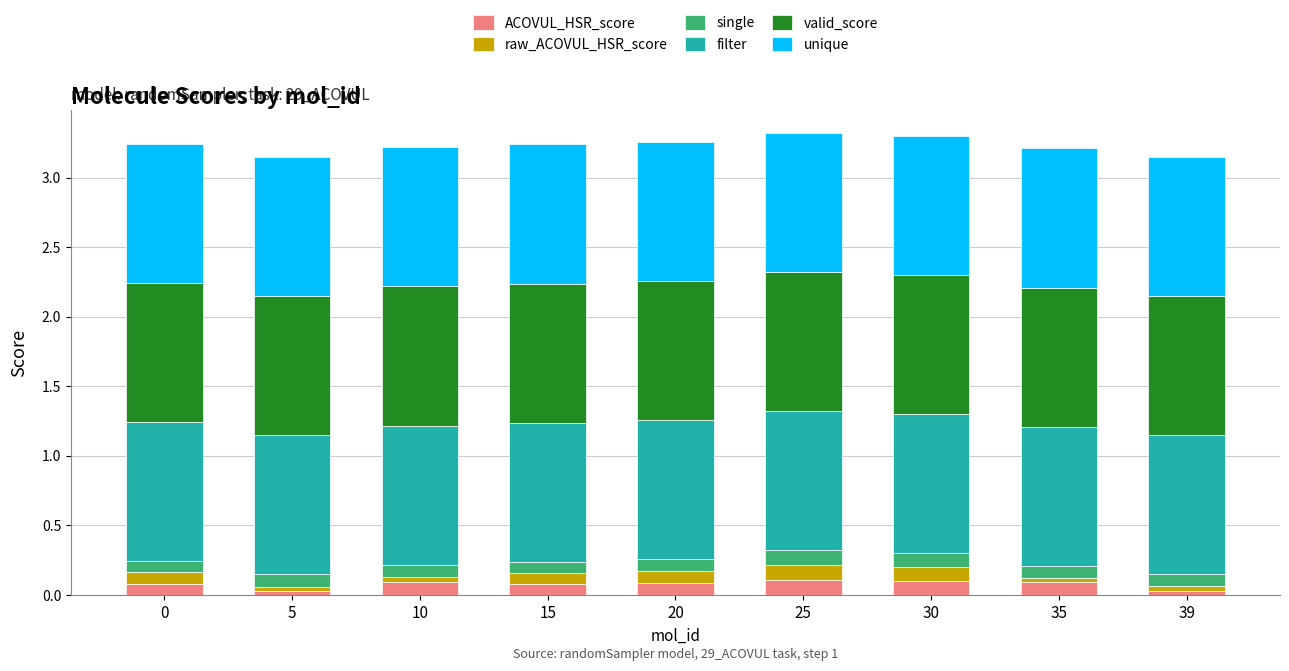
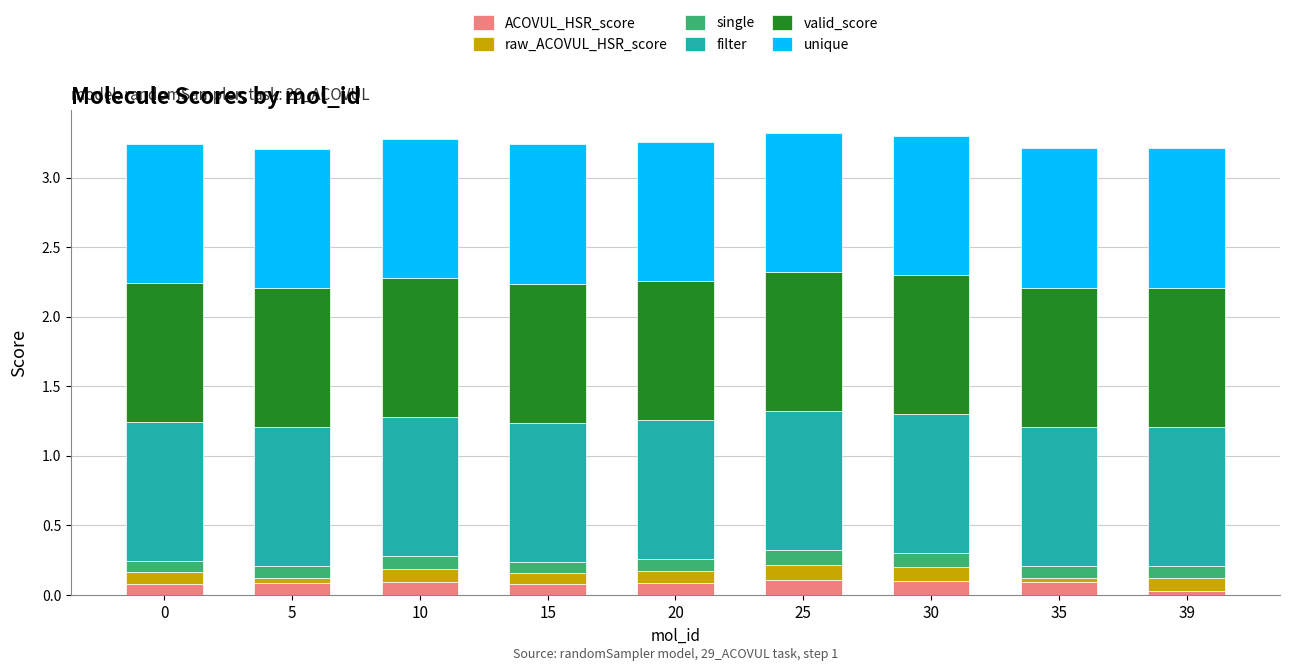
  {
    "ACOVUL_HSR_score": {
      "0": 0.08,
-     "5": 0.03,
+     "5": 0.09,
      "10": 0.09,
      "15": 0.08,
      "20": 0.09,
      "25": 0.11,
      "30": 0.10,
      "35": 0.09,
      "39": 0.03
    },
    "raw_ACOVUL_HSR_score": {
      "0": 0.08,
      "5": 0.03,
-     "10": 0.03,
+     "10": 0.09,
      "15": 0.08,
      "20": 0.09,
      "25": 0.11,
      "30": 0.10,
      "35": 0.03,
-     "39": 0.03
+     "39": 0.09
    },
    "single": {
      "0": 0.08,
      "5": 0.09,
      "10": 0.09,
      "15": 0.08,
      "20": 0.09,
      "25": 0.11,
      "30": 0.10,
      "35": 0.09,
      "39": 0.09
    },
    "filter": {
      "0": 1.00,
      "5": 1.00,
      "10": 1.00,
      "15": 1.00,
      "20": 1.00,
      "25": 1.00,
      "30": 1.00,
      "35": 1.00,
      "39": 1.00
    },
    "valid_score": {
      "0": 1.00,
      "5": 1.00,
      "10": 1.00,
      "15": 1.00,
      "20": 1.00,
      "25": 1.00,
      "30": 1.00,
      "35": 1.00,
      "39": 1.00
    },
    "unique": {
      "0": 1.00,
      "5": 1.00,
      "10": 1.00,
      "15": 1.00,
      "20": 1.00,
      "25": 1.00,
      "30": 1.00,
      "35": 1.00,
      "39": 1.00
    }
  }
